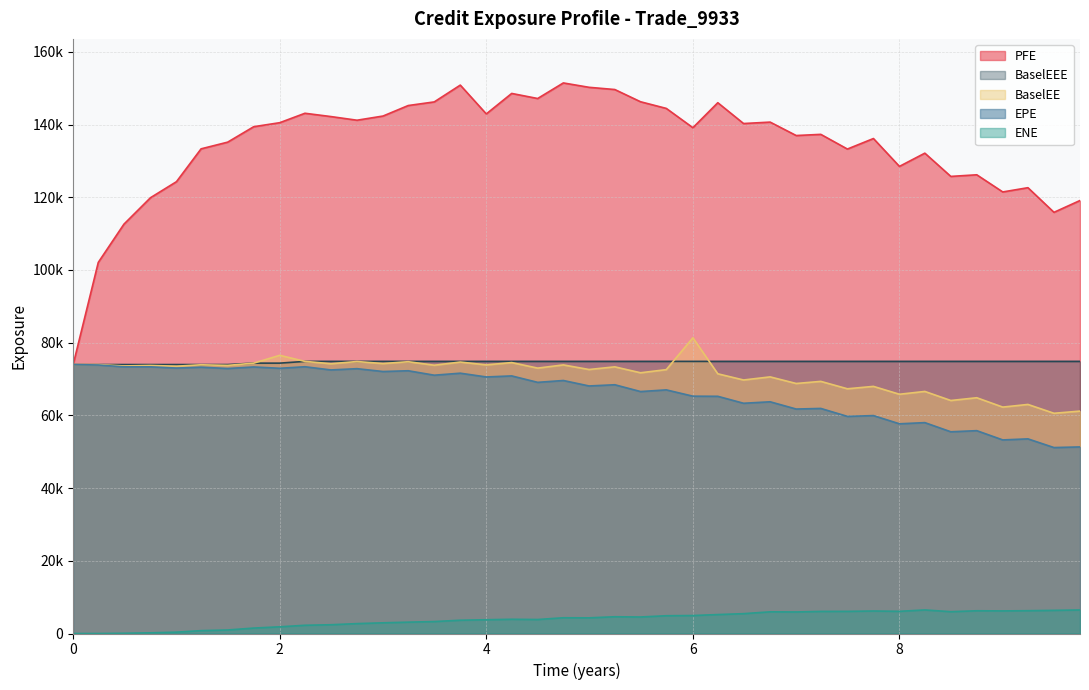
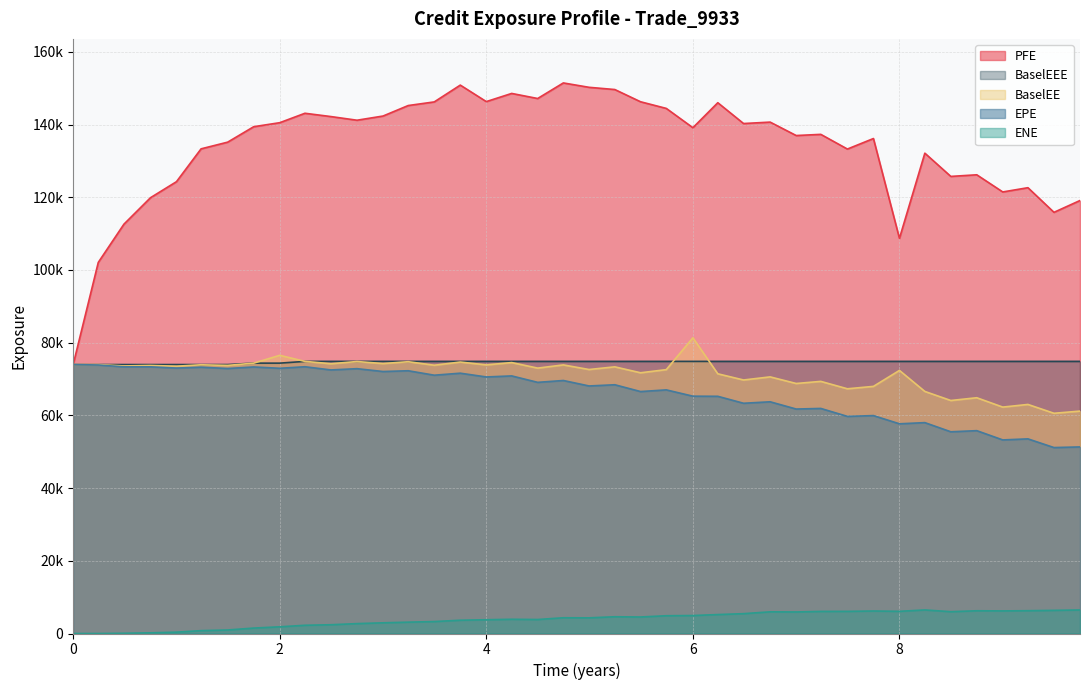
  {
    "PFE": {
      "2": 141000,
-     "4": 143000,
+     "4": 146000,
      "6": 139000,
-     "8": 128000
+     "8": 109000
    },
    "BaselEE": {
      "2": 77000,
      "4": 74000,
      "6": 81000,
-     "8": 66000
+     "8": 72000
    }
  }
